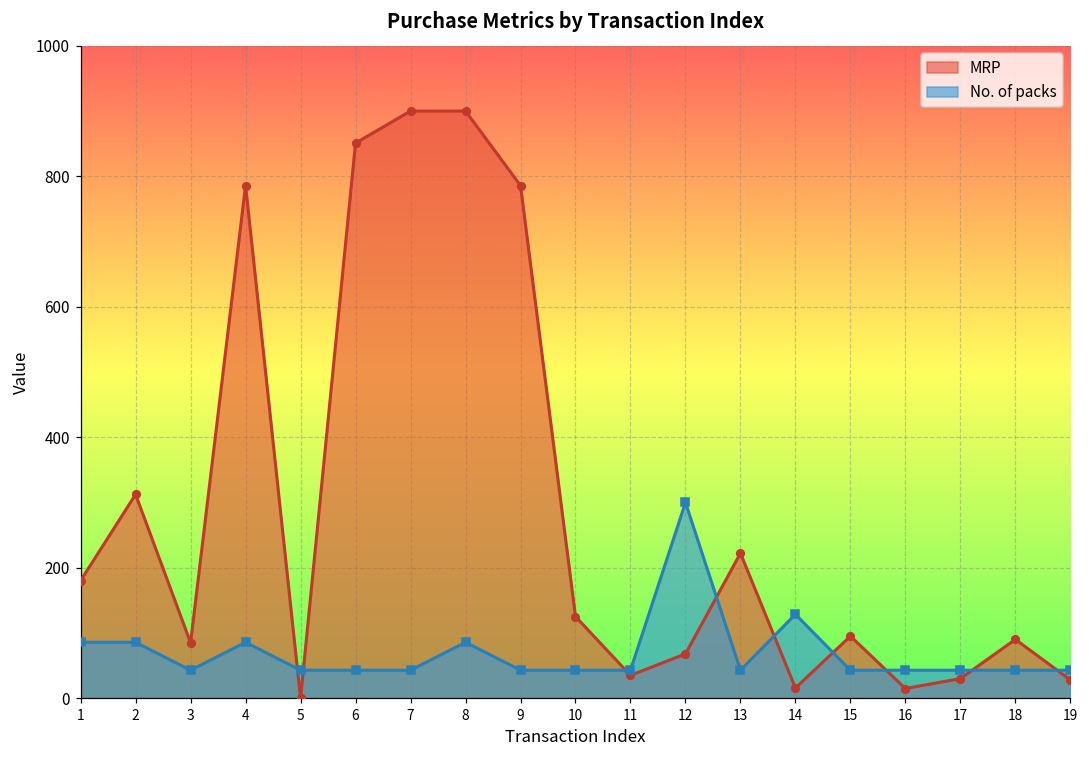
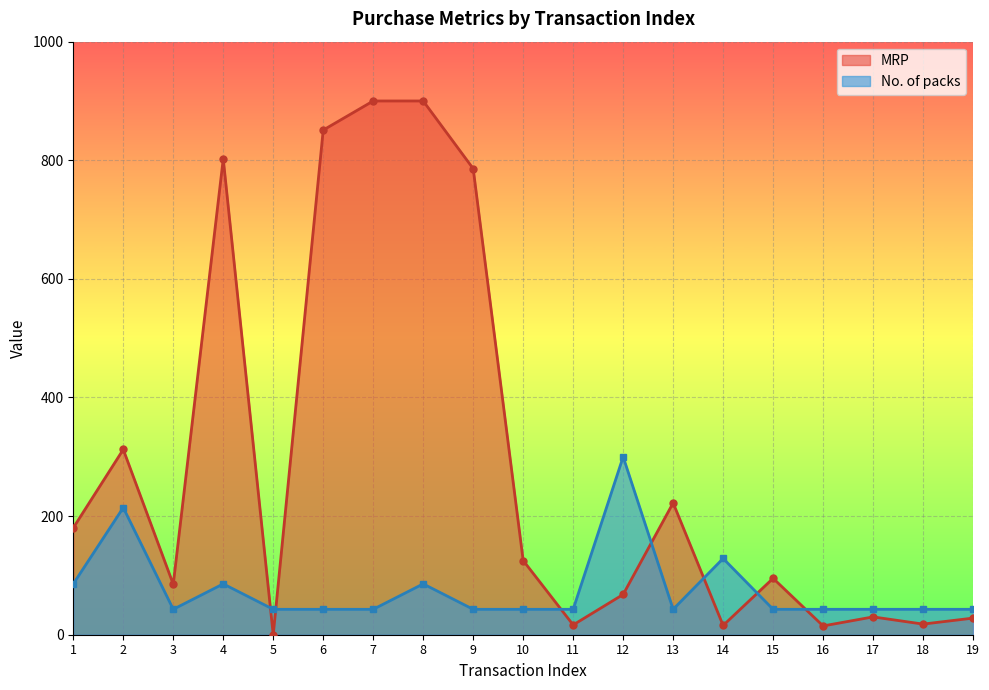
  {
    "MRP": {
      "1": 180,
      "2": 310,
      "3": 90,
-     "4": 790,
+     "4": 800,
      "5": 0,
      "6": 850,
      "7": 900,
      "8": 900,
      "9": 790,
      "10": 130,
-     "11": 40,
+     "11": 20,
      "12": 70,
      "13": 220,
      "14": 20,
      "15": 100,
      "16": 10,
      "17": 30,
-     "18": 90,
+     "18": 20,
      "19": 30
    },
    "No. of packs": {
      "1": 90,
-     "2": 90,
+     "2": 210,
      "3": 40,
      "4": 90,
      "5": 40,
      "6": 40,
      "7": 40,
      "8": 90,
      "9": 40,
      "10": 40,
      "11": 40,
      "12": 300,
      "13": 40,
      "14": 130,
      "15": 40,
      "16": 40,
      "17": 40,
      "18": 40,
      "19": 40
    }
  }
